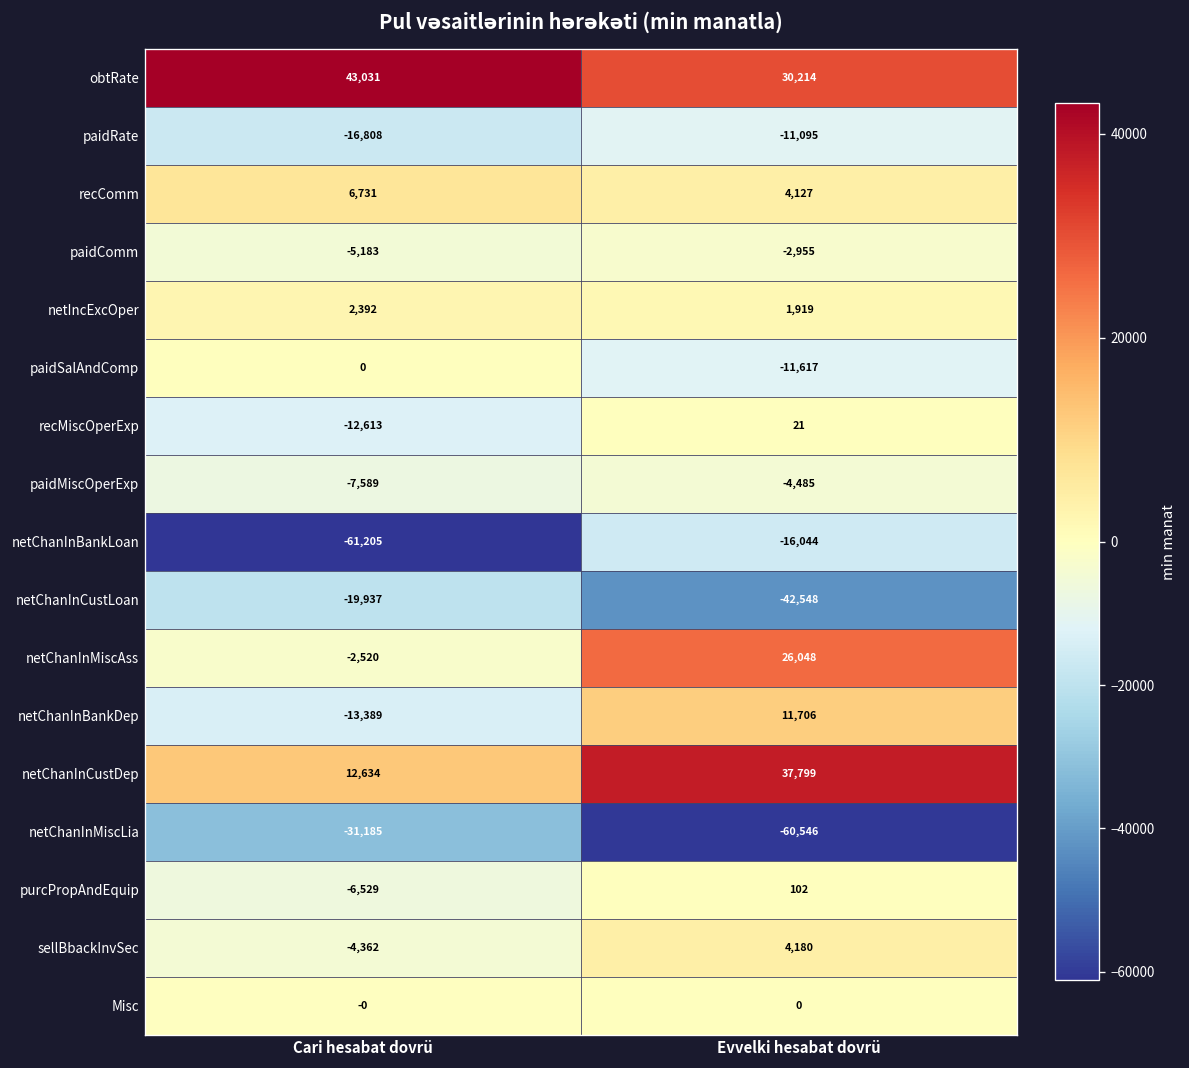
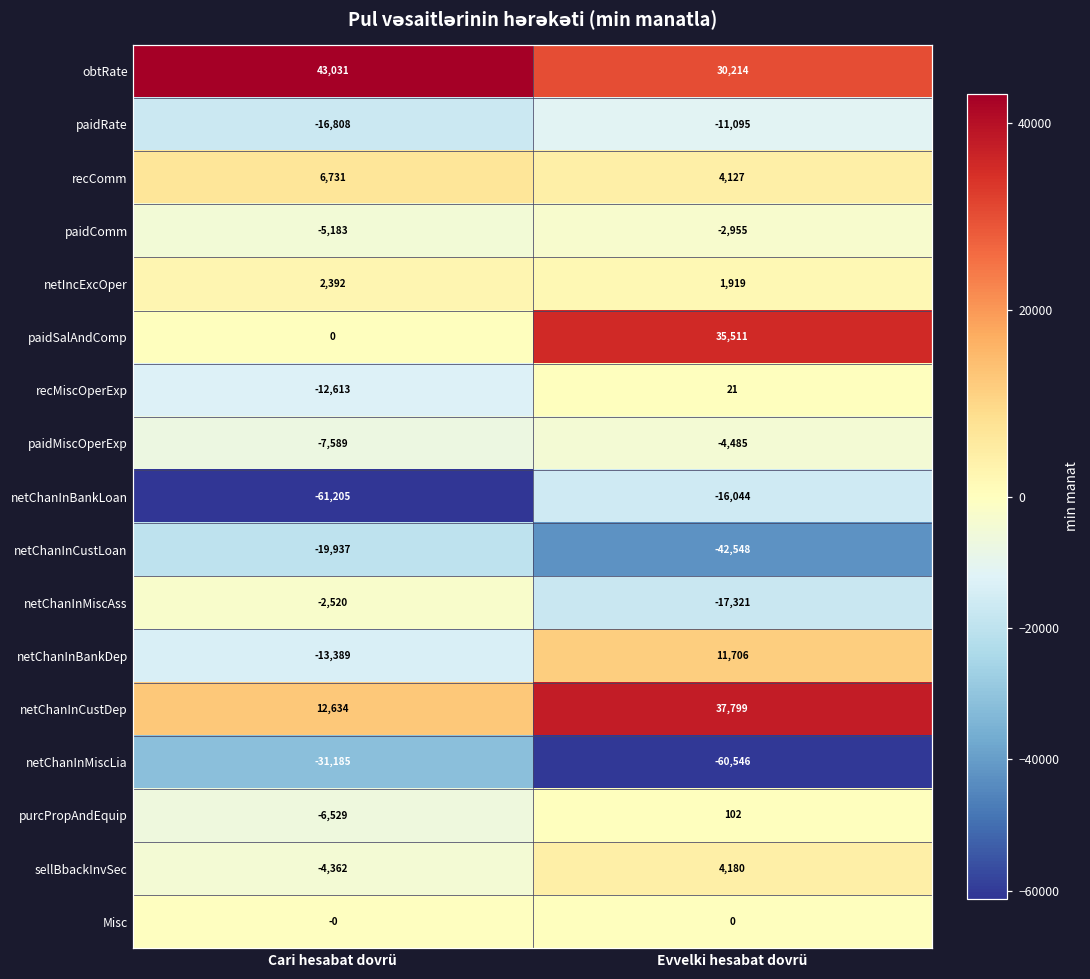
  {
    "obtRate": {
      "Cari hesabat dovrü": "43,031",
      "Evvelki hesabat dovrü": "30,214"
    },
    "paidRate": {
      "Cari hesabat dovrü": "-16,808",
      "Evvelki hesabat dovrü": "-11,095"
    },
    "recComm": {
      "Cari hesabat dovrü": "6,731",
      "Evvelki hesabat dovrü": "4,127"
    },
    "paidComm": {
      "Cari hesabat dovrü": "-5,183",
      "Evvelki hesabat dovrü": "-2,955"
    },
    "netIncExcOper": {
      "Cari hesabat dovrü": "2,392",
      "Evvelki hesabat dovrü": "1,919"
    },
    "paidSalAndComp": {
      "Cari hesabat dovrü": "0",
-     "Evvelki hesabat dovrü": "-11,617"
+     "Evvelki hesabat dovrü": "35,511"
    },
    "recMiscOperExp": {
      "Cari hesabat dovrü": "-12,613",
      "Evvelki hesabat dovrü": "21"
    },
    "paidMiscOperExp": {
      "Cari hesabat dovrü": "-7,589",
      "Evvelki hesabat dovrü": "-4,485"
    },
    "netChanInBankLoan": {
      "Cari hesabat dovrü": "-61,205",
      "Evvelki hesabat dovrü": "-16,044"
    },
    "netChanInCustLoan": {
      "Cari hesabat dovrü": "-19,937",
      "Evvelki hesabat dovrü": "-42,548"
    },
    "netChanInMiscAss": {
      "Cari hesabat dovrü": "-2,520",
-     "Evvelki hesabat dovrü": "26,048"
+     "Evvelki hesabat dovrü": "-17,321"
    },
    "netChanInBankDep": {
      "Cari hesabat dovrü": "-13,389",
      "Evvelki hesabat dovrü": "11,706"
    },
    "netChanInCustDep": {
      "Cari hesabat dovrü": "12,634",
      "Evvelki hesabat dovrü": "37,799"
    },
    "netChanInMiscLia": {
      "Cari hesabat dovrü": "-31,185",
      "Evvelki hesabat dovrü": "-60,546"
    },
    "purcPropAndEquip": {
      "Cari hesabat dovrü": "-6,529",
      "Evvelki hesabat dovrü": "102"
    },
    "sellBbackInvSec": {
      "Cari hesabat dovrü": "-4,362",
      "Evvelki hesabat dovrü": "4,180"
    },
    "Misc": {
      "Cari hesabat dovrü": "-0",
      "Evvelki hesabat dovrü": "0"
    }
  }
